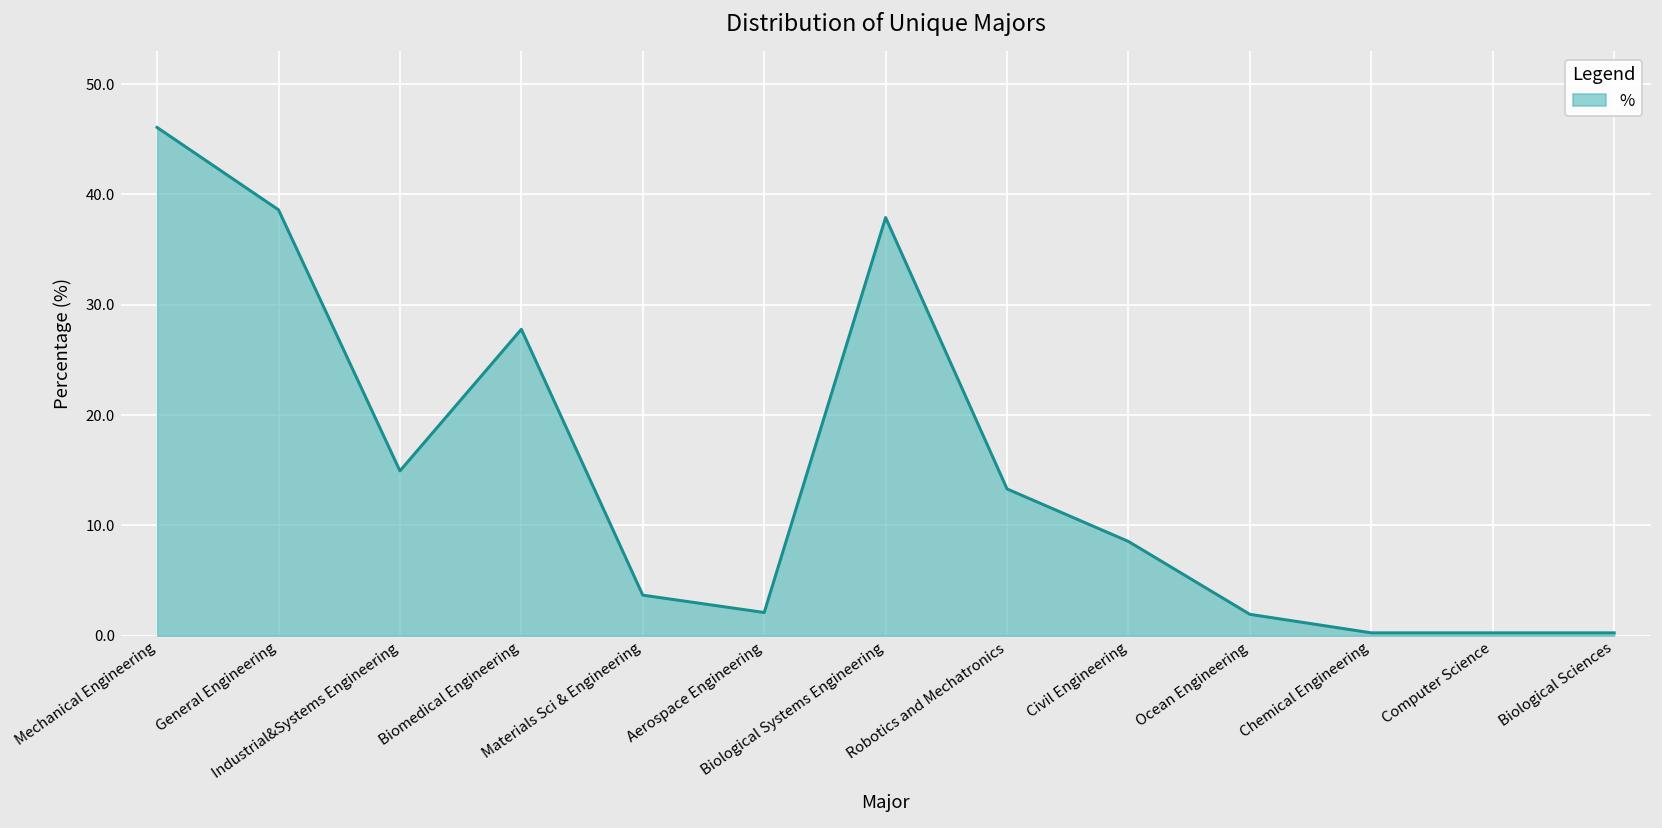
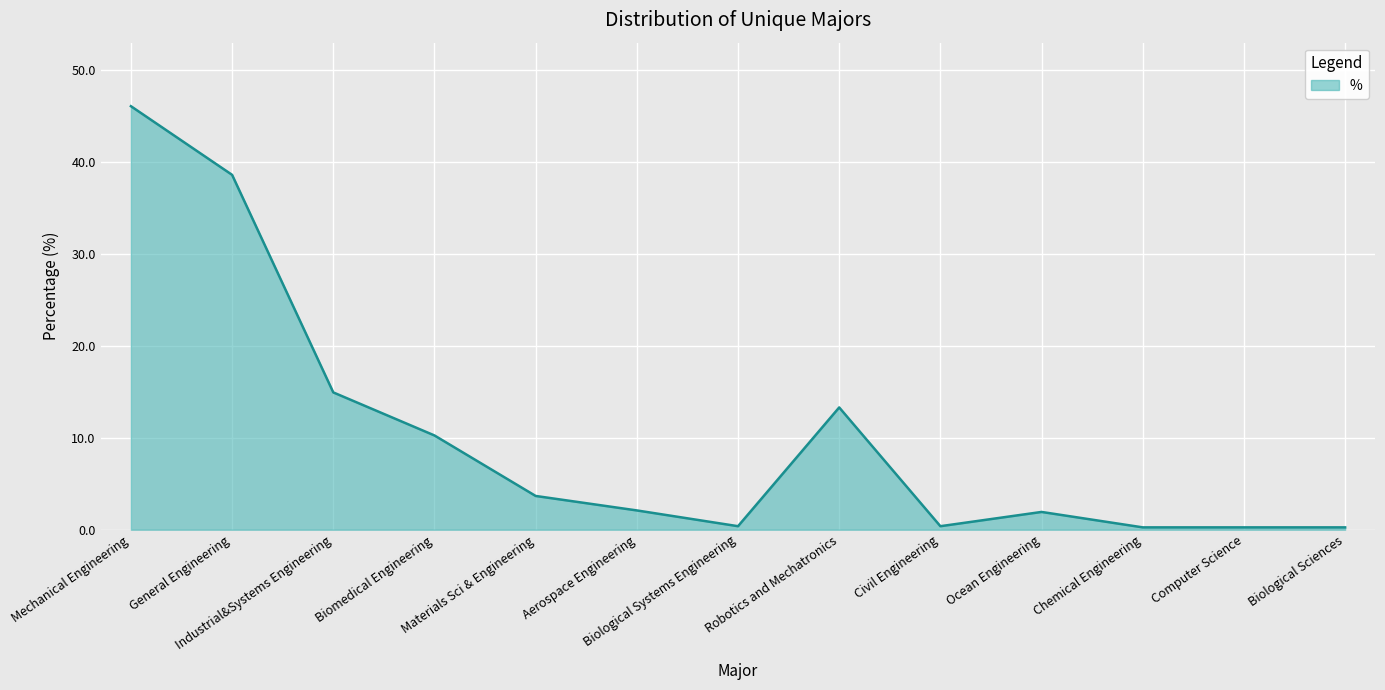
  {
    "Mechanical Engineering": 46,
    "General Engineering": 39,
    "Industrial&Systems Engineering": 15,
-   "Biomedical Engineering": 28,
+   "Biomedical Engineering": 10,
    "Materials Sci & Engineering": 4,
    "Aerospace Engineering": 2,
-   "Biological Systems Engineering": 38,
+   "Biological Systems Engineering": 0,
    "Robotics and Mechatronics": 13,
-   "Civil Engineering": 9,
+   "Civil Engineering": 0,
    "Ocean Engineering": 2,
    "Chemical Engineering": 0,
    "Computer Science": 0,
    "Biological Sciences": 0
  }
